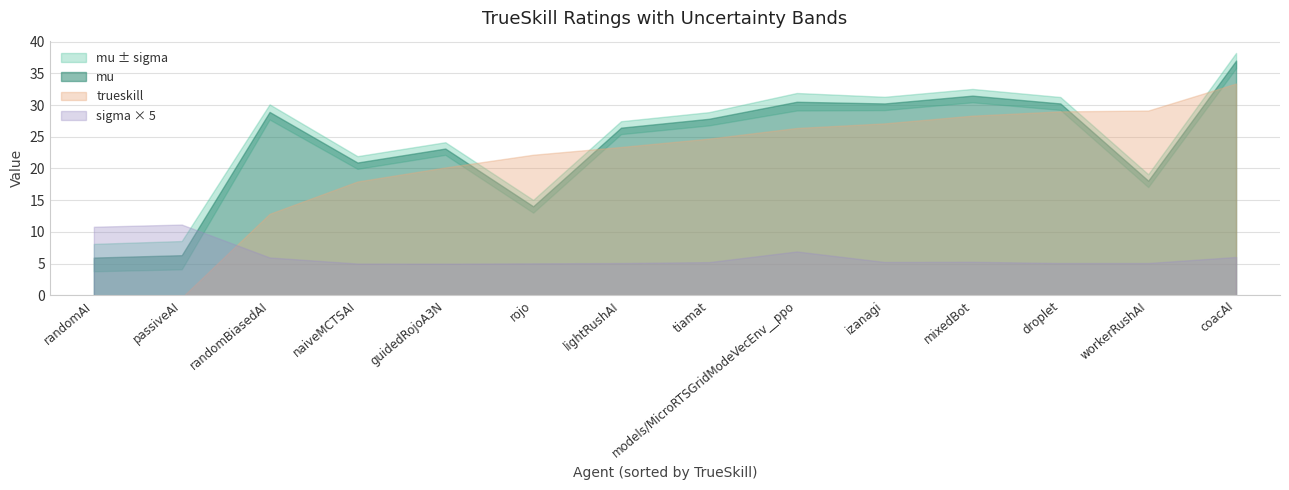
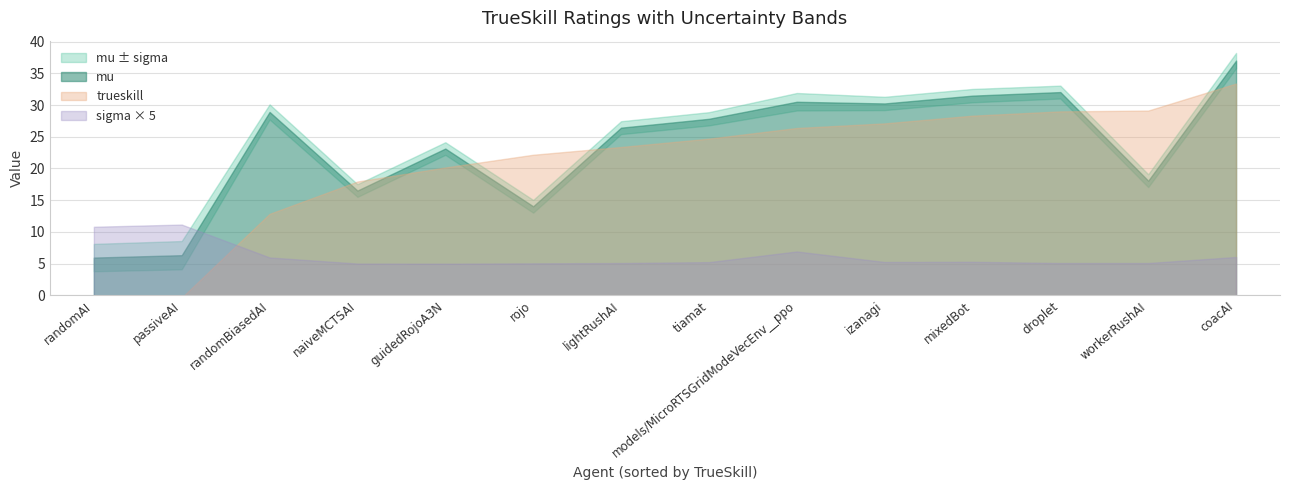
  {
    "mu": {
      "randomAI": 6,
      "passiveAI": 6,
      "randomBiasedAI": 29,
-     "naiveMCTSAI": 21,
+     "naiveMCTSAI": 17,
      "guidedRojoA3N": 23,
      "rojo": 14,
      "lightRushAI": 26,
      "tiamat": 28,
      "models/MicroRTSGridModeVecEnv__ppo": 31,
      "izanagi": 30,
      "mixedBot": 31,
-     "droplet": 30,
+     "droplet": 32,
      "workerRushAI": 18,
      "coacAI": 37
    }
  }
